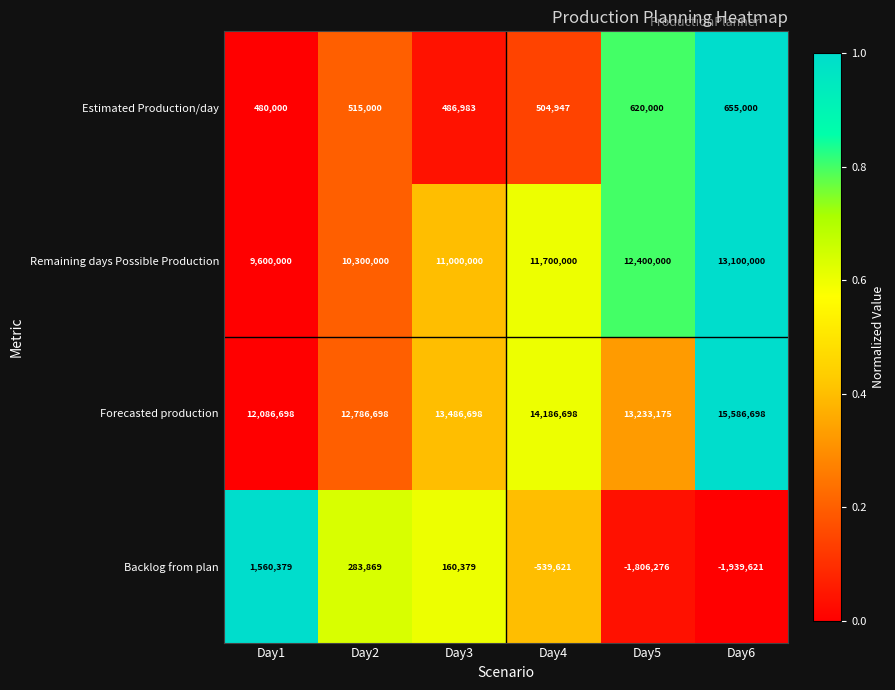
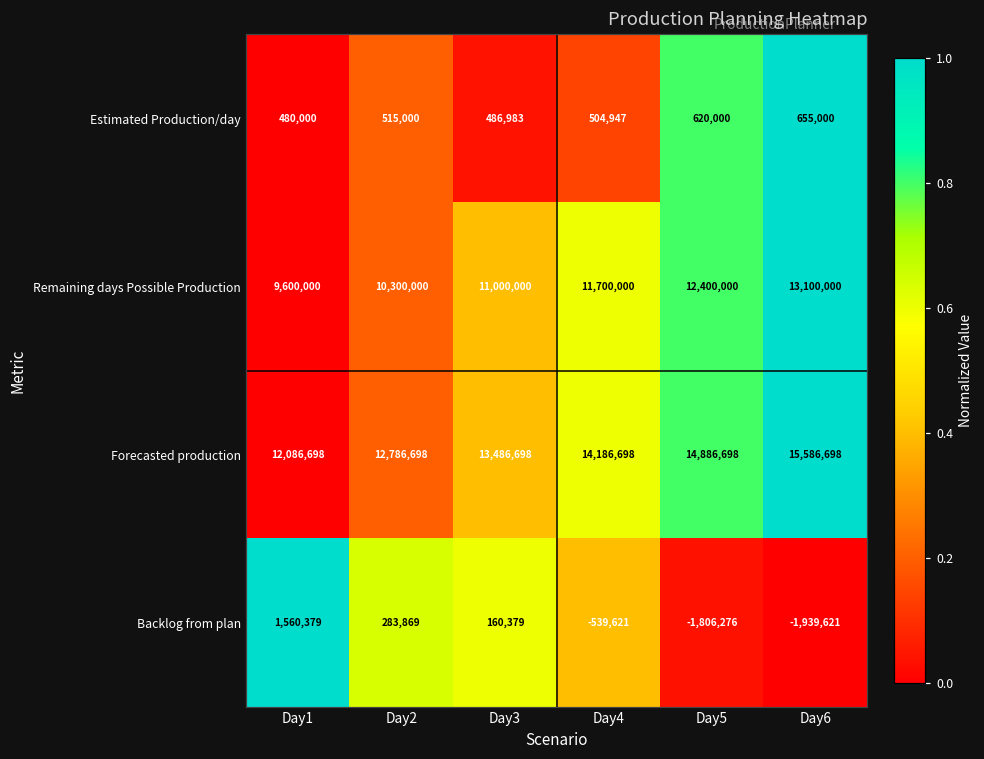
  {
    "Estimated Production/day": {
      "Day1": "480,000",
      "Day2": "515,000",
      "Day3": "486,983",
      "Day4": "504,947",
      "Day5": "620,000",
      "Day6": "655,000"
    },
    "Remaining days Possible Production": {
      "Day1": "9,600,000",
      "Day2": "10,300,000",
      "Day3": "11,000,000",
      "Day4": "11,700,000",
      "Day5": "12,400,000",
      "Day6": "13,100,000"
    },
    "Forecasted production": {
      "Day1": "12,086,698",
      "Day2": "12,786,698",
      "Day3": "13,486,698",
      "Day4": "14,186,698",
-     "Day5": "13,233,175",
+     "Day5": "14,886,698",
      "Day6": "15,586,698"
    },
    "Backlog from plan": {
      "Day1": "1,560,379",
      "Day2": "283,869",
      "Day3": "160,379",
      "Day4": "-539,621",
      "Day5": "-1,806,276",
      "Day6": "-1,939,621"
    }
  }
